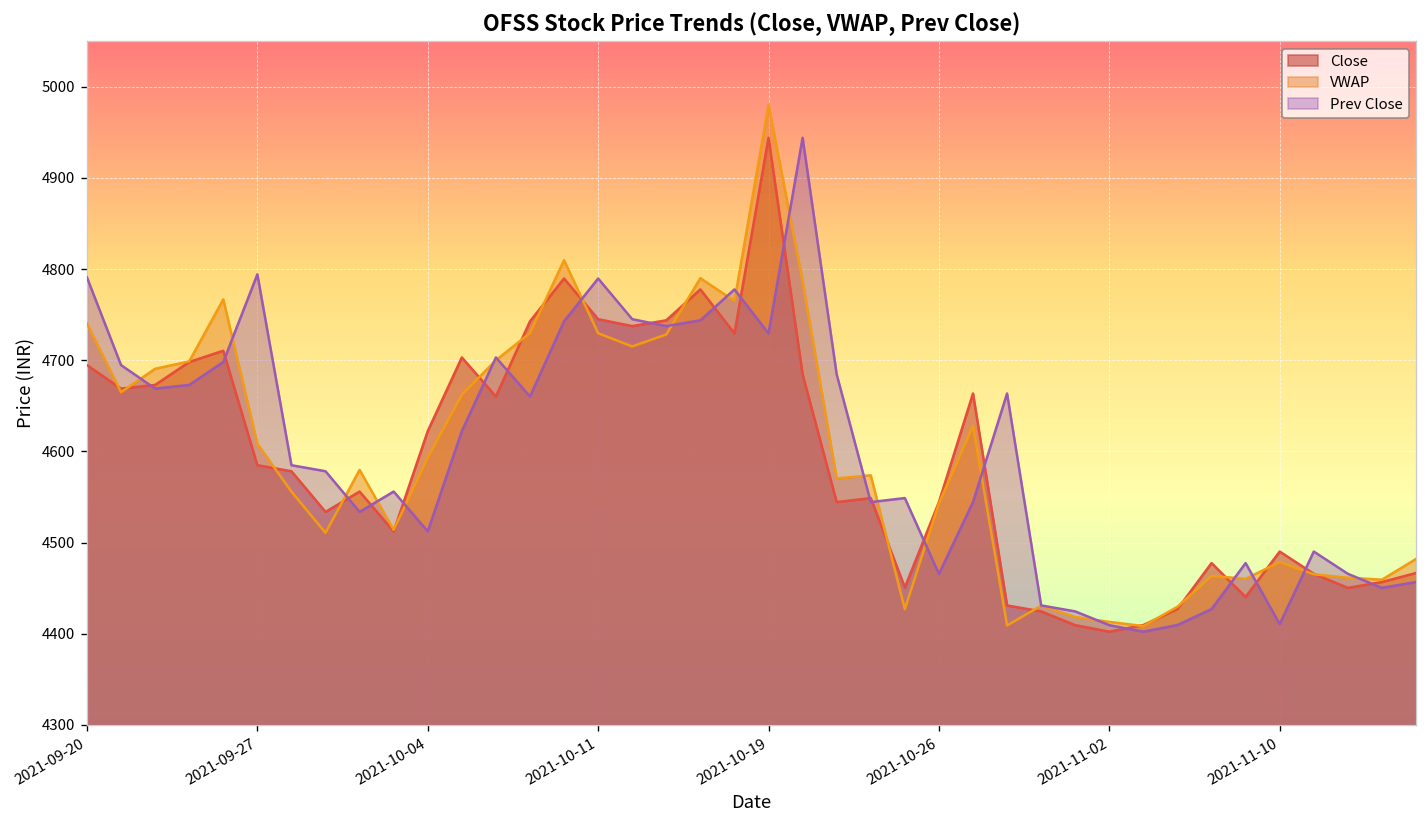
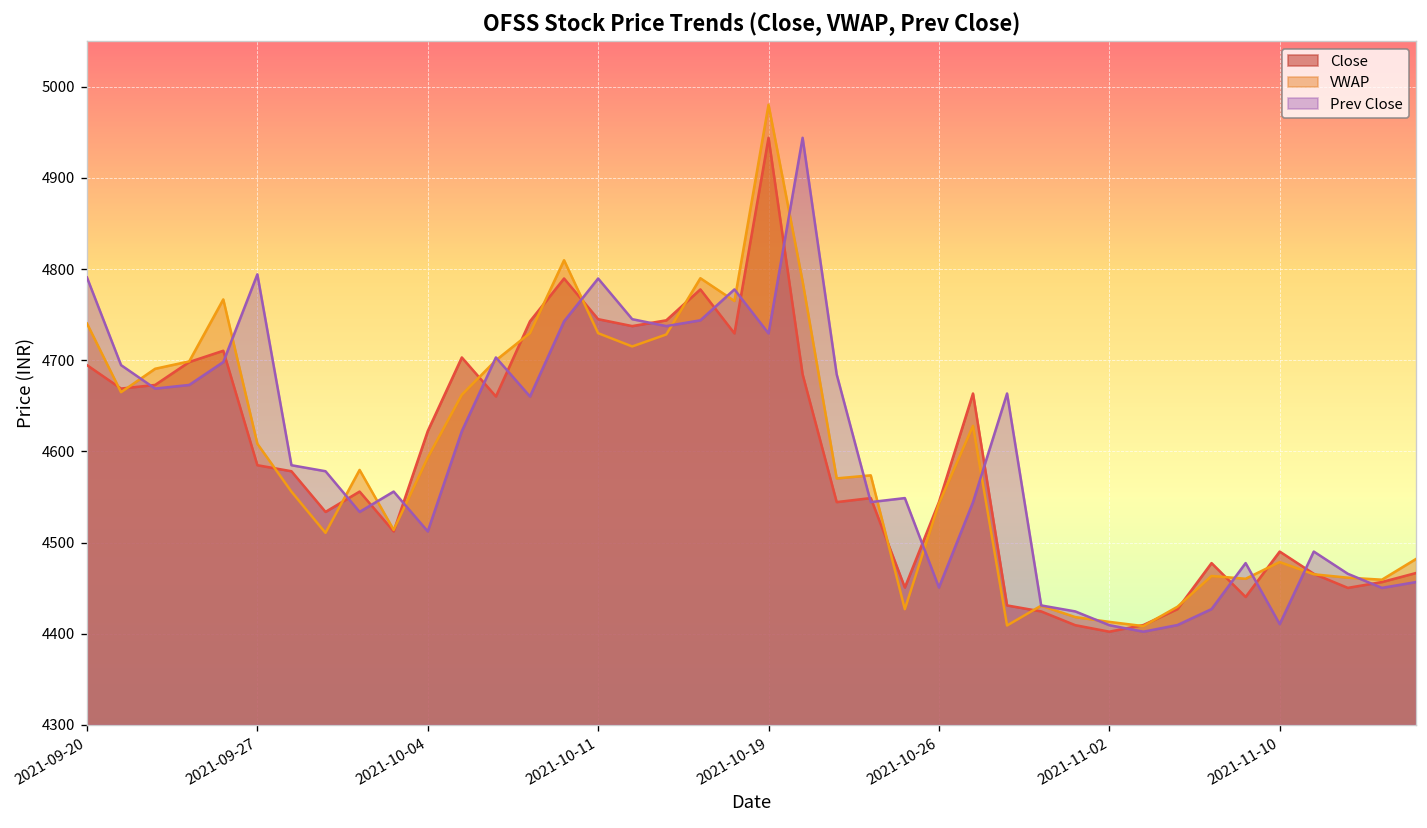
  {
    "Prev Close": {
      "2021-09-20": 4790,
      "2021-09-27": 4790,
      "2021-10-04": 4510,
      "2021-10-11": 4790,
      "2021-10-19": 4730,
-     "2021-10-26": 4470,
+     "2021-10-26": 4450,
      "2021-11-02": 4410,
      "2021-11-10": 4410
    }
  }
